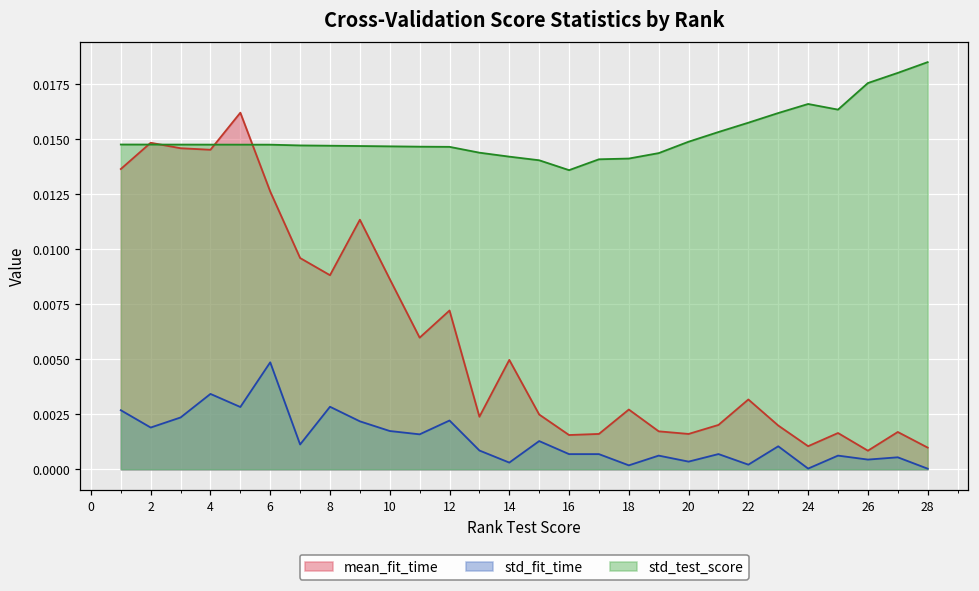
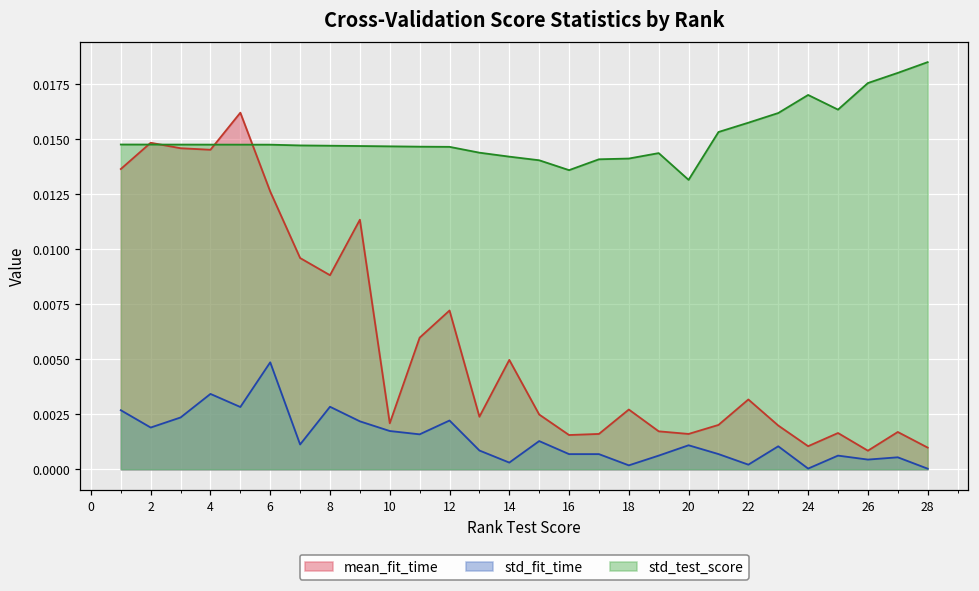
  {
    "mean_fit_time": {
      "4": 0.0145,
      "6": 0.0126,
      "8": 0.0088,
-     "10": 0.0086,
+     "10": 0.0021,
      "12": 0.0072,
      "14": 0.0050,
      "16": 0.0016,
      "18": 0.0027,
      "20": 0.0016,
      "22": 0.0032,
      "24": 0.0010,
      "26": 0.0008,
      "28": 0.0010
    },
    "std_fit_time": {
      "2": 0.0019,
      "4": 0.0034,
      "6": 0.0049,
      "8": 0.0028,
      "10": 0.0017,
      "12": 0.0022,
      "14": 0.0003,
      "16": 0.0007,
      "18": 0.0002,
-     "20": 0.0003,
+     "20": 0.0011,
      "22": 0.0002,
      "24": 0.0000,
      "26": 0.0004,
      "28": 0.0000
    },
    "std_test_score": {
      "4": 0.0148,
      "6": 0.0148,
      "8": 0.0147,
      "10": 0.0147,
      "12": 0.0147,
      "14": 0.0142,
      "16": 0.0136,
      "18": 0.0141,
-     "20": 0.0149,
+     "20": 0.0132,
      "22": 0.0158,
-     "24": 0.0166,
+     "24": 0.0170,
      "26": 0.0176,
      "28": 0.0185
    }
  }
